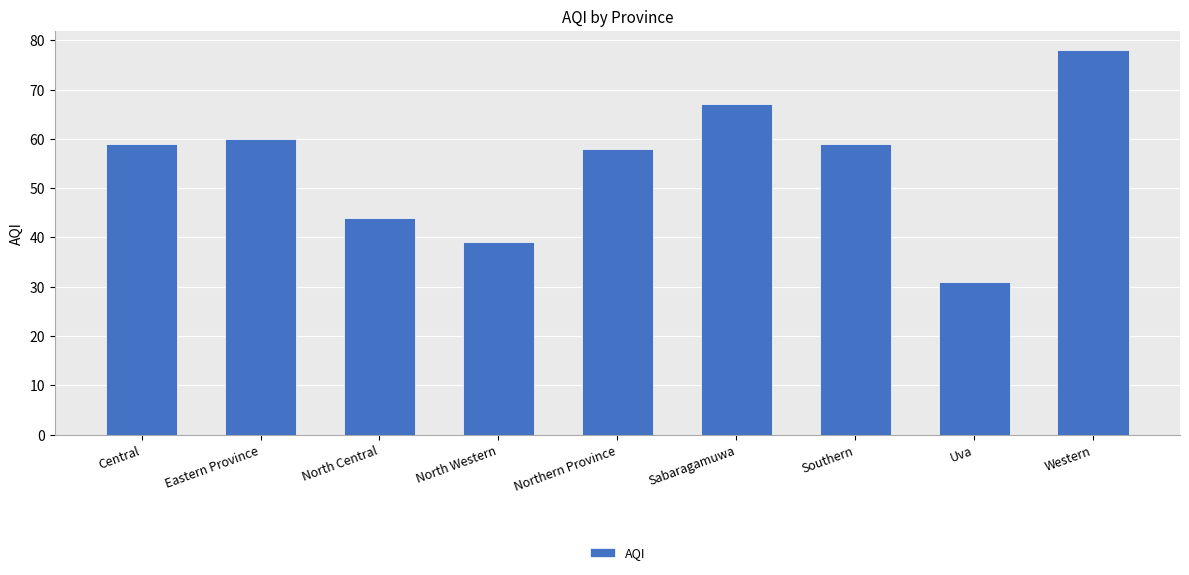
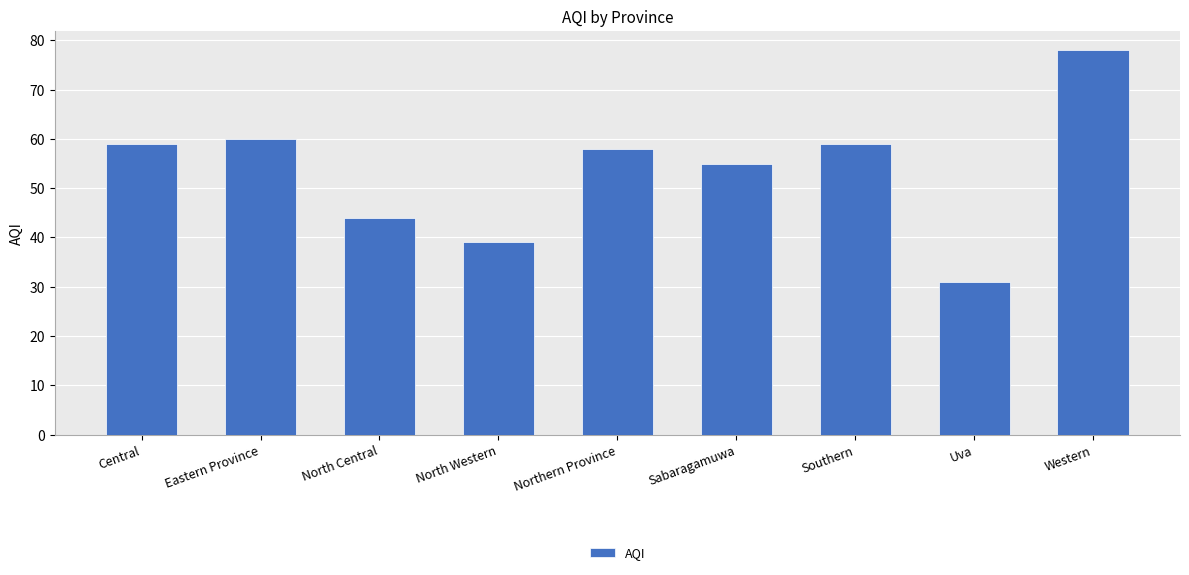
  {
    "Central": 59,
    "Eastern Province": 60,
    "North Central": 44,
    "North Western": 39,
    "Northern Province": 58,
-   "Sabaragamuwa": 67,
+   "Sabaragamuwa": 55,
    "Southern": 59,
    "Uva": 31,
    "Western": 78
  }
